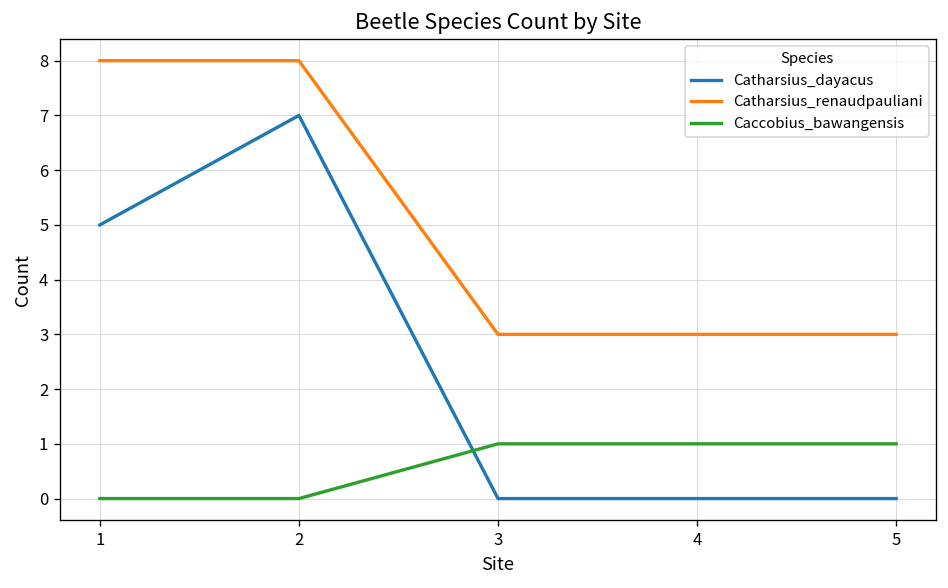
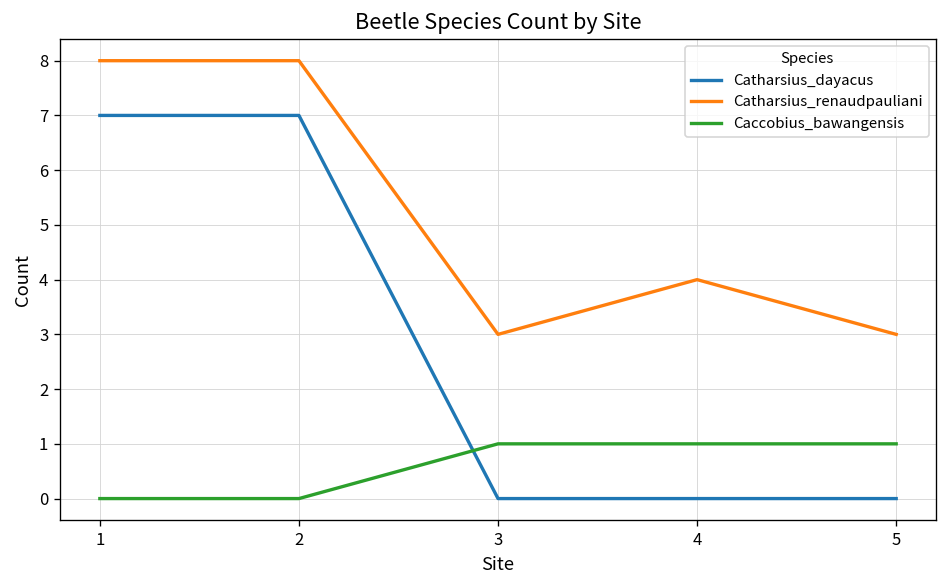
  {
    "Catharsius_dayacus": {
-     "1": 5,
+     "1": 7,
      "2": 7,
      "3": 0,
      "4": 0,
      "5": 0
    },
    "Catharsius_renaudpauliani": {
      "1": 8,
      "2": 8,
      "3": 3,
-     "4": 3,
+     "4": 4,
      "5": 3
    },
    "Caccobius_bawangensis": {
      "1": 0,
      "2": 0,
      "3": 1,
      "4": 1,
      "5": 1
    }
  }
